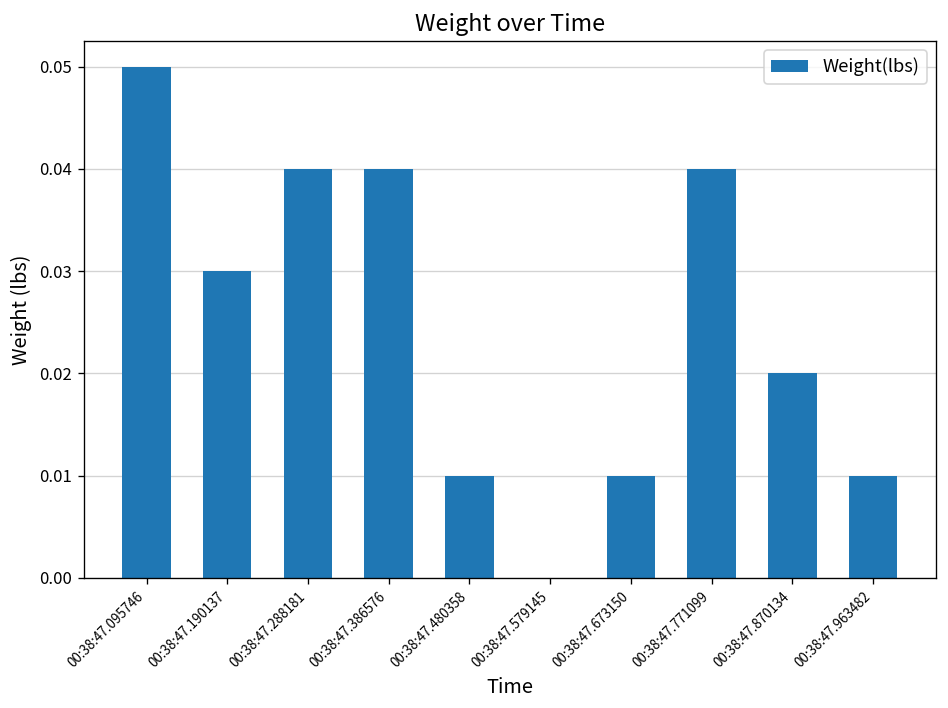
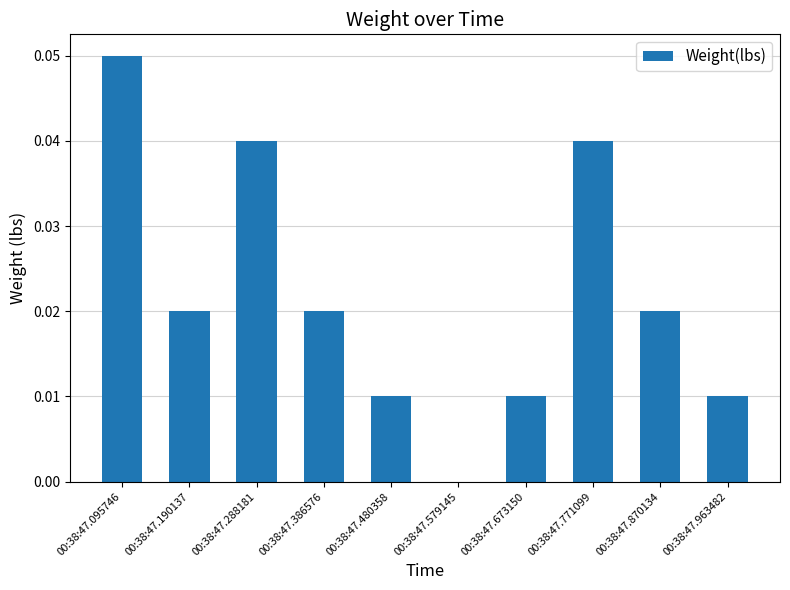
  {
    "00:38:47.095746": 0.05,
-   "00:38:47.190137": 0.03,
+   "00:38:47.190137": 0.02,
    "00:38:47.288181": 0.04,
-   "00:38:47.386576": 0.04,
+   "00:38:47.386576": 0.02,
    "00:38:47.480358": 0.01,
    "00:38:47.579145": 0.00,
    "00:38:47.673150": 0.01,
    "00:38:47.771099": 0.04,
    "00:38:47.870134": 0.02,
    "00:38:47.963482": 0.01
  }
